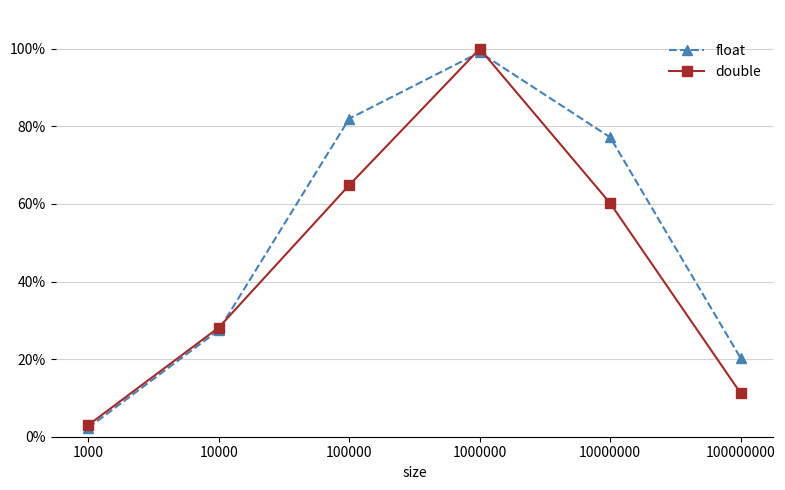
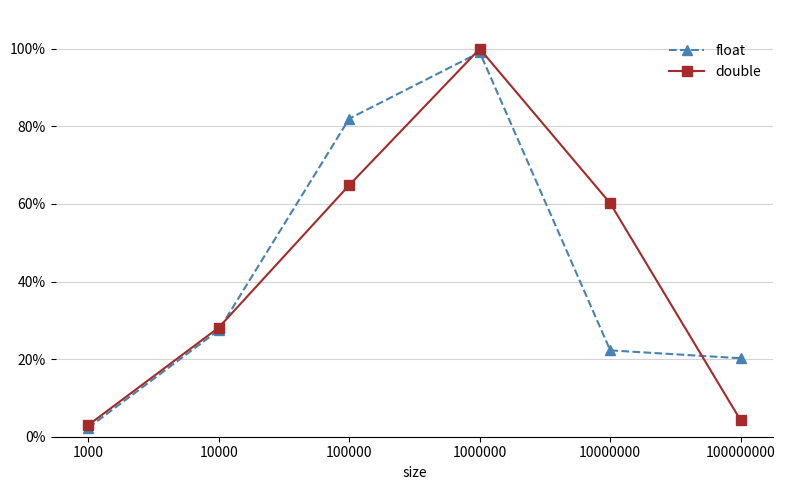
  {
    "float": {
      "1000": "2%",
      "10000": "27%",
      "100000": "82%",
      "1000000": "99%",
-     "10000000": "77%",
+     "10000000": "22%",
      "100000000": "20%"
    },
    "double": {
      "1000": "3%",
      "10000": "28%",
      "100000": "65%",
      "1000000": "100%",
      "10000000": "60%",
-     "100000000": "11%"
+     "100000000": "4%"
    }
  }
